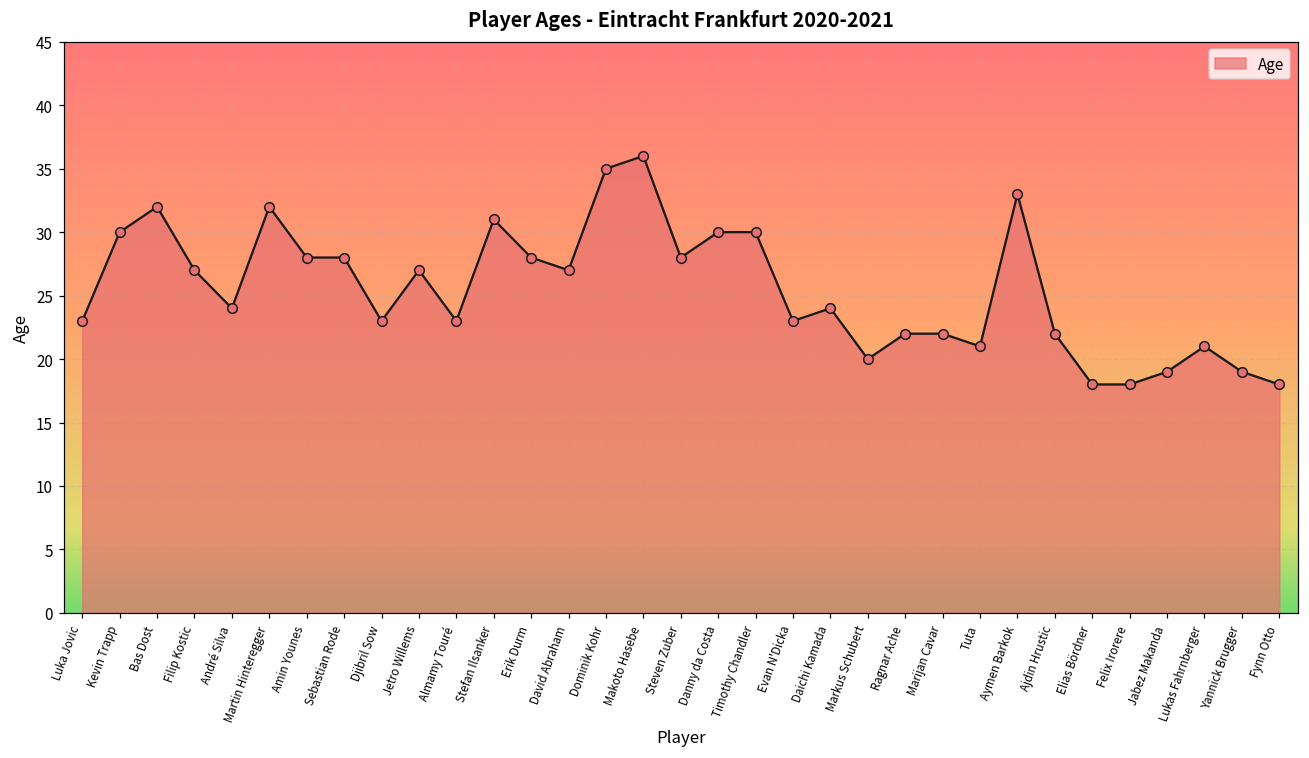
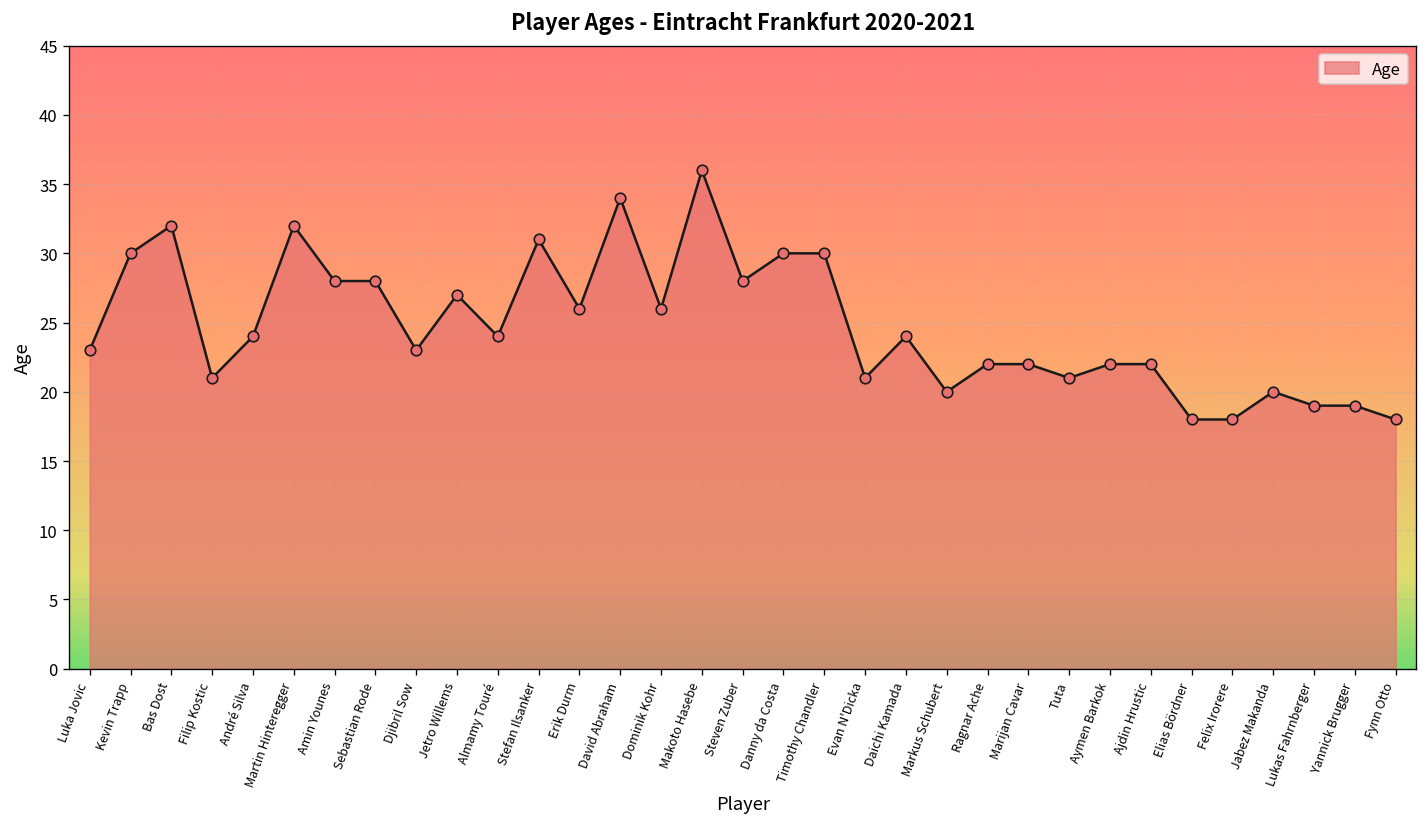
  {
    "Luka Jovic": 23,
    "Kevin Trapp": 30,
    "Bas Dost": 32,
-   "Filip Kostic": 27,
+   "Filip Kostic": 21,
    "André Silva": 24,
    "Martin Hinteregger": 32,
    "Amin Younes": 28,
    "Sebastian Rode": 28,
    "Djibril Sow": 23,
    "Jetro Willems": 27,
-   "Almamy Touré": 23,
+   "Almamy Touré": 24,
    "Stefan Ilsanker": 31,
-   "Erik Durm": 28,
-   "David Abraham": 27,
-   "Dominik Kohr": 35,
+   "Erik Durm": 26,
+   "David Abraham": 34,
+   "Dominik Kohr": 26,
    "Makoto Hasebe": 36,
    "Steven Zuber": 28,
    "Danny da Costa": 30,
    "Timothy Chandler": 30,
-   "Evan N'Dicka": 23,
+   "Evan N'Dicka": 21,
    "Daichi Kamada": 24,
    "Markus Schubert": 20,
    "Ragnar Ache": 22,
    "Marijan Cavar": 22,
    "Tuta": 21,
-   "Aymen Barkok": 33,
+   "Aymen Barkok": 22,
    "Ajdin Hrustic": 22,
    "Elias Bördner": 18,
    "Felix Irorere": 18,
-   "Jabez Makanda": 19,
-   "Lukas Fahrnberger": 21,
+   "Jabez Makanda": 20,
+   "Lukas Fahrnberger": 19,
    "Yannick Brugger": 19,
    "Fynn Otto": 18
  }
